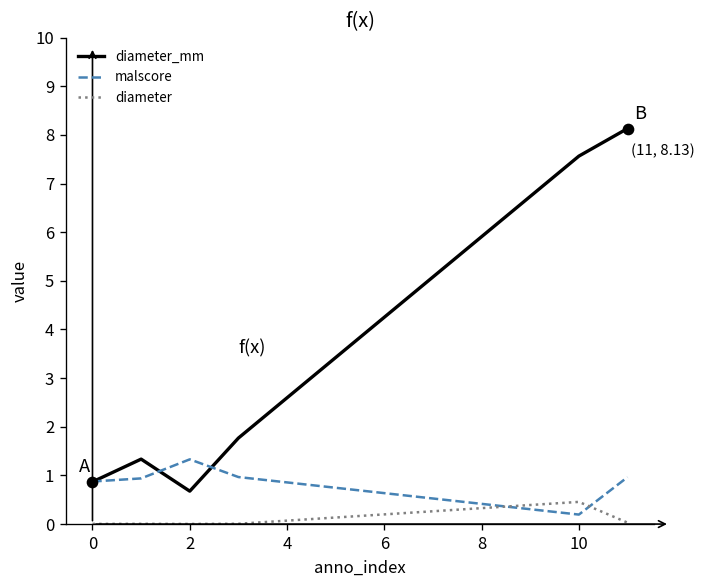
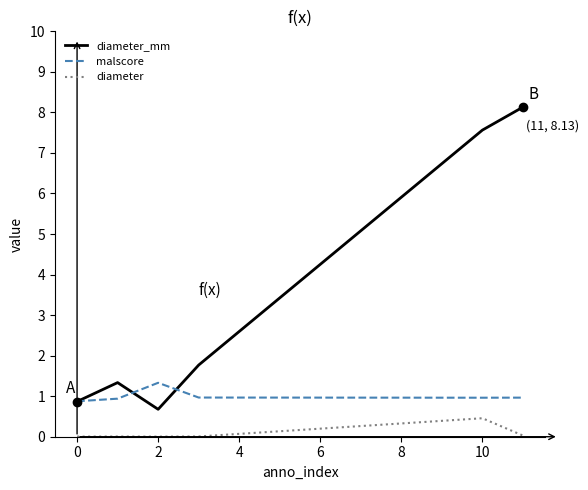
  {
    "malscore": {
      "2": 1.3,
-     "10": 0.2
+     "10": 1.0
    },
    "diameter": {
      "0": 0.0,
      "2": 0.0,
      "10": 0.5
    }
  }
